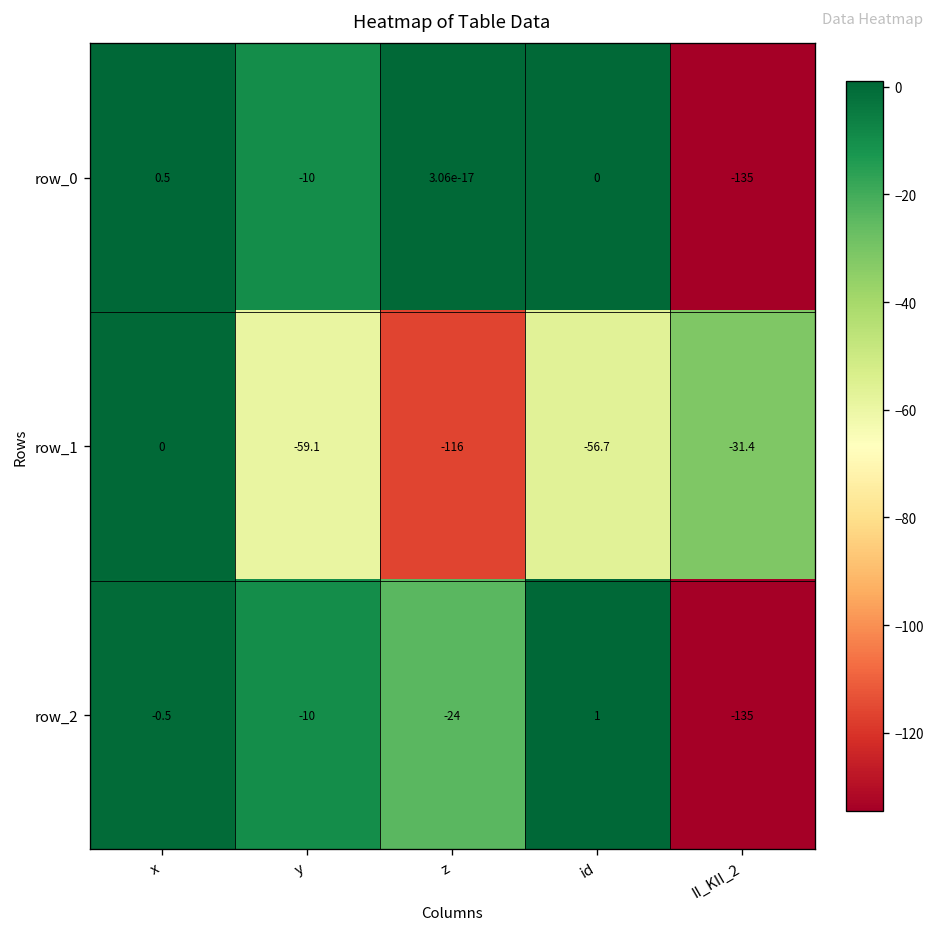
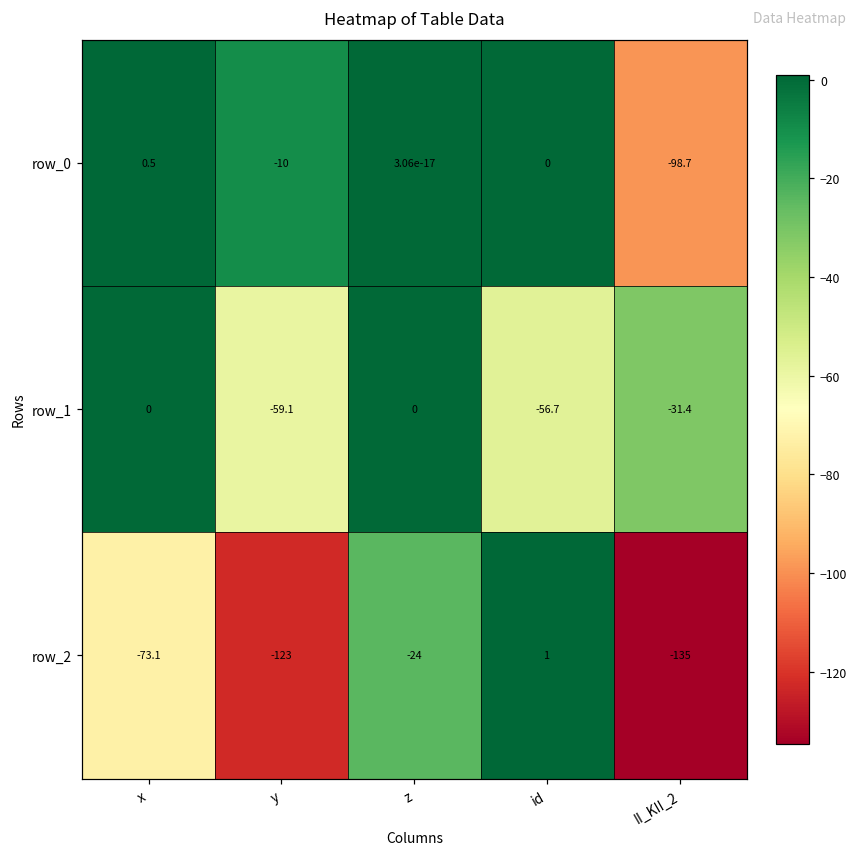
  {
    "row_0": {
      "x": "0.5",
      "y": "-10",
      "z": "3.06e-17",
      "id": "0",
-     "II_KII_2": "-135"
+     "II_KII_2": "-98.7"
    },
    "row_1": {
      "x": "0",
      "y": "-59.1",
-     "z": "-116",
+     "z": "0",
      "id": "-56.7",
      "II_KII_2": "-31.4"
    },
    "row_2": {
-     "x": "-0.5",
-     "y": "-10",
+     "x": "-73.1",
+     "y": "-123",
      "z": "-24",
      "id": "1",
      "II_KII_2": "-135"
    }
  }
